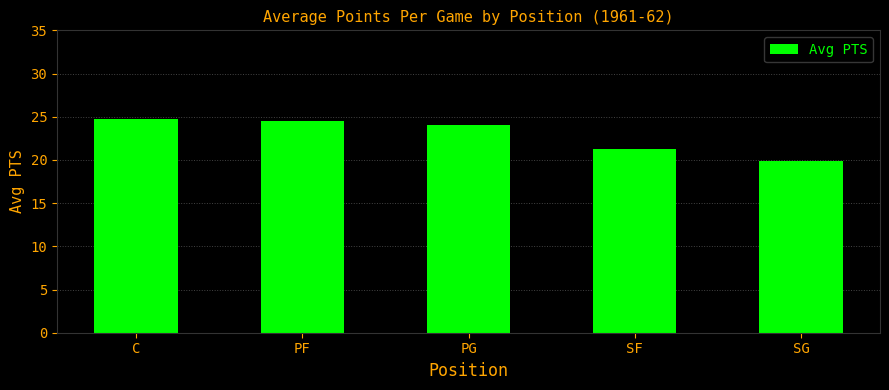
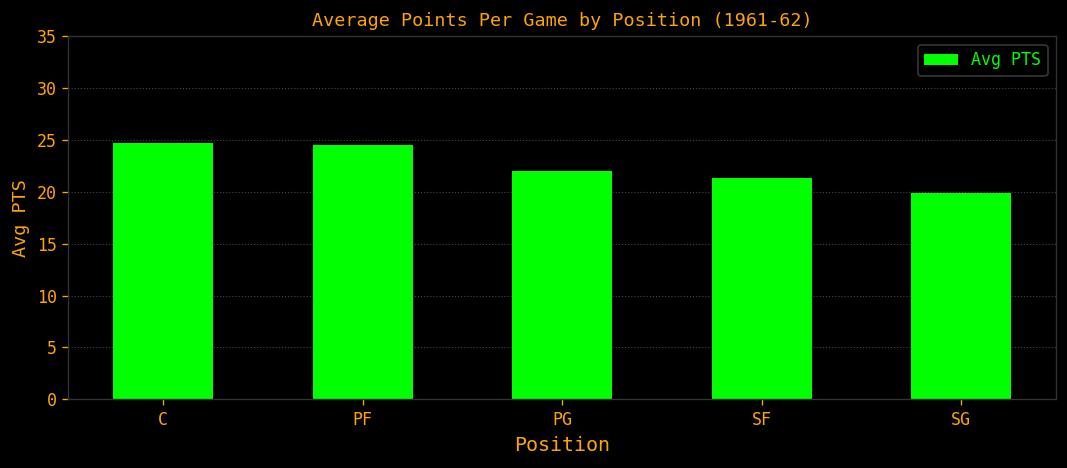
  {
    "C": 25,
    "PF": 25,
-   "PG": 24,
+   "PG": 22,
    "SF": 21,
    "SG": 20
  }
